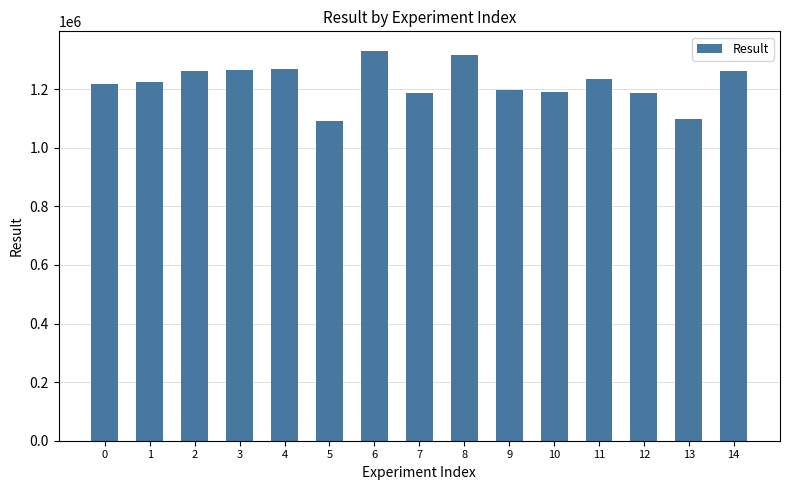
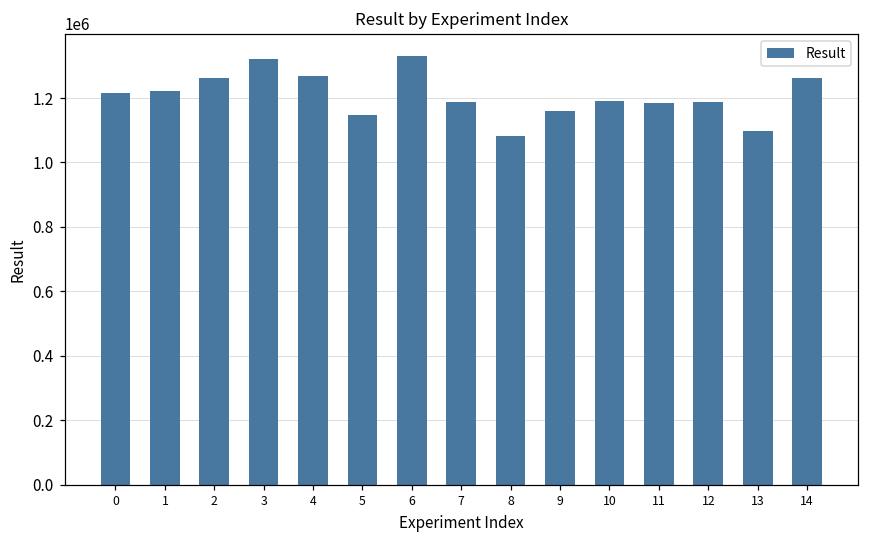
  {
    "0": 1220000,
    "1": 1220000,
    "2": 1260000,
-   "3": 1260000,
+   "3": 1320000,
    "4": 1270000,
-   "5": 1090000,
+   "5": 1150000,
    "6": 1330000,
    "7": 1190000,
-   "8": 1320000,
-   "9": 1200000,
+   "8": 1080000,
+   "9": 1160000,
    "10": 1190000,
-   "11": 1240000,
+   "11": 1180000,
    "12": 1190000,
    "13": 1100000,
    "14": 1260000
  }
